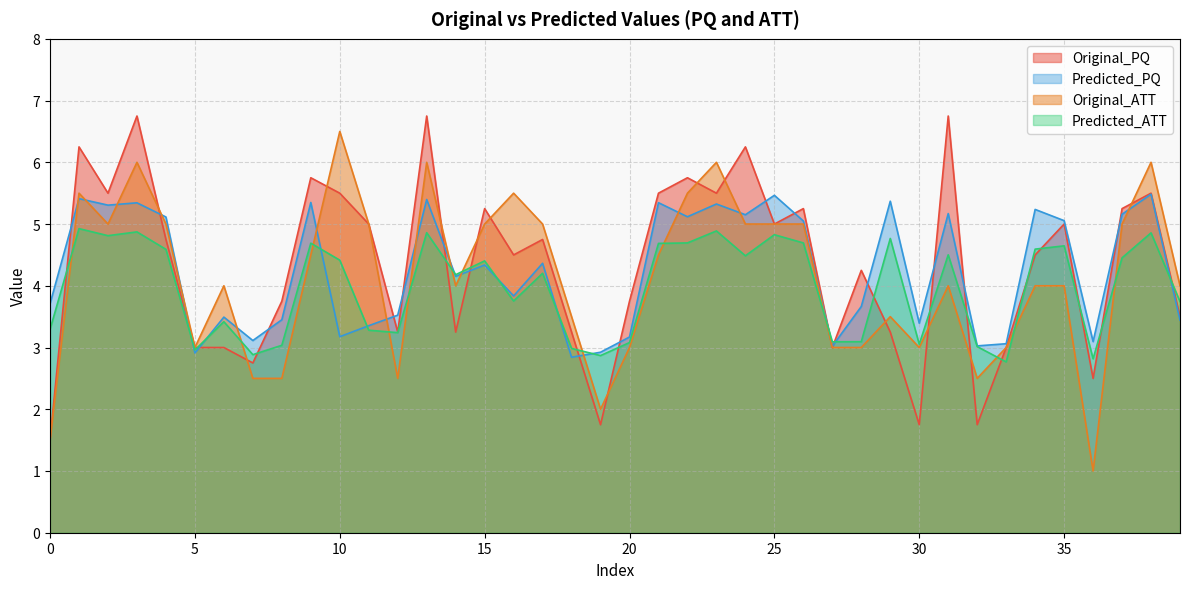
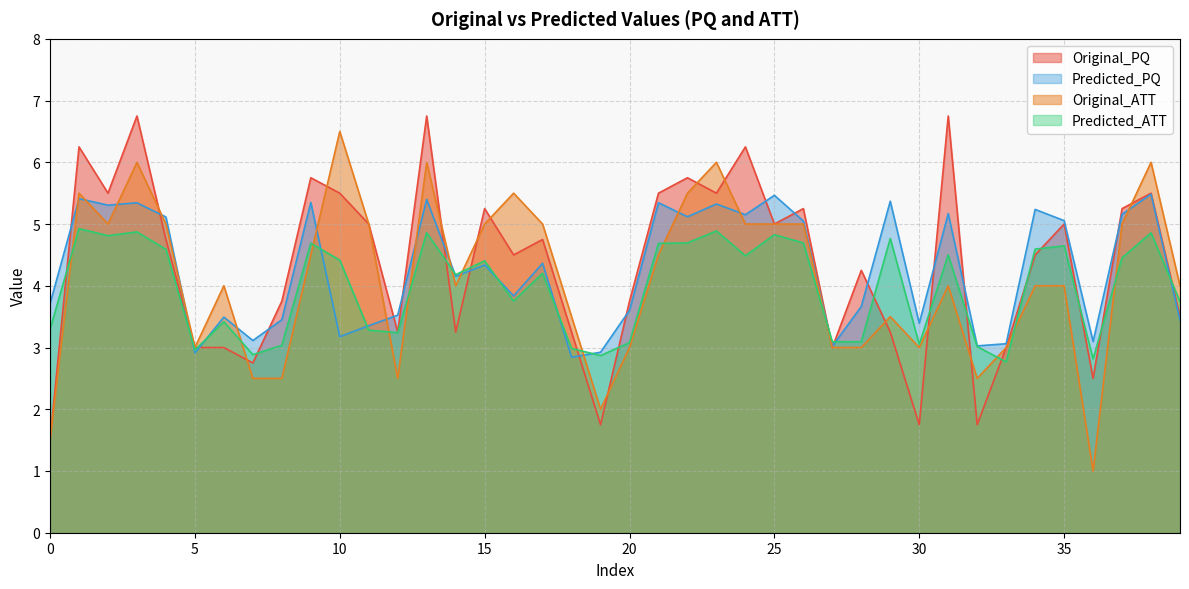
  {
    "Predicted_PQ": {
      "0": 3.7,
      "5": 2.9,
      "10": 3.2,
      "15": 4.3,
-     "20": 3.2,
+     "20": 3.6,
      "25": 5.5,
      "30": 3.4,
      "35": 5.1
    },
    "Predicted_ATT": {
      "0": 3.3,
      "10": 4.4,
      "15": 4.4,
      "20": 3.1,
      "25": 4.8,
      "30": 3.1,
      "35": 4.6
    }
  }
